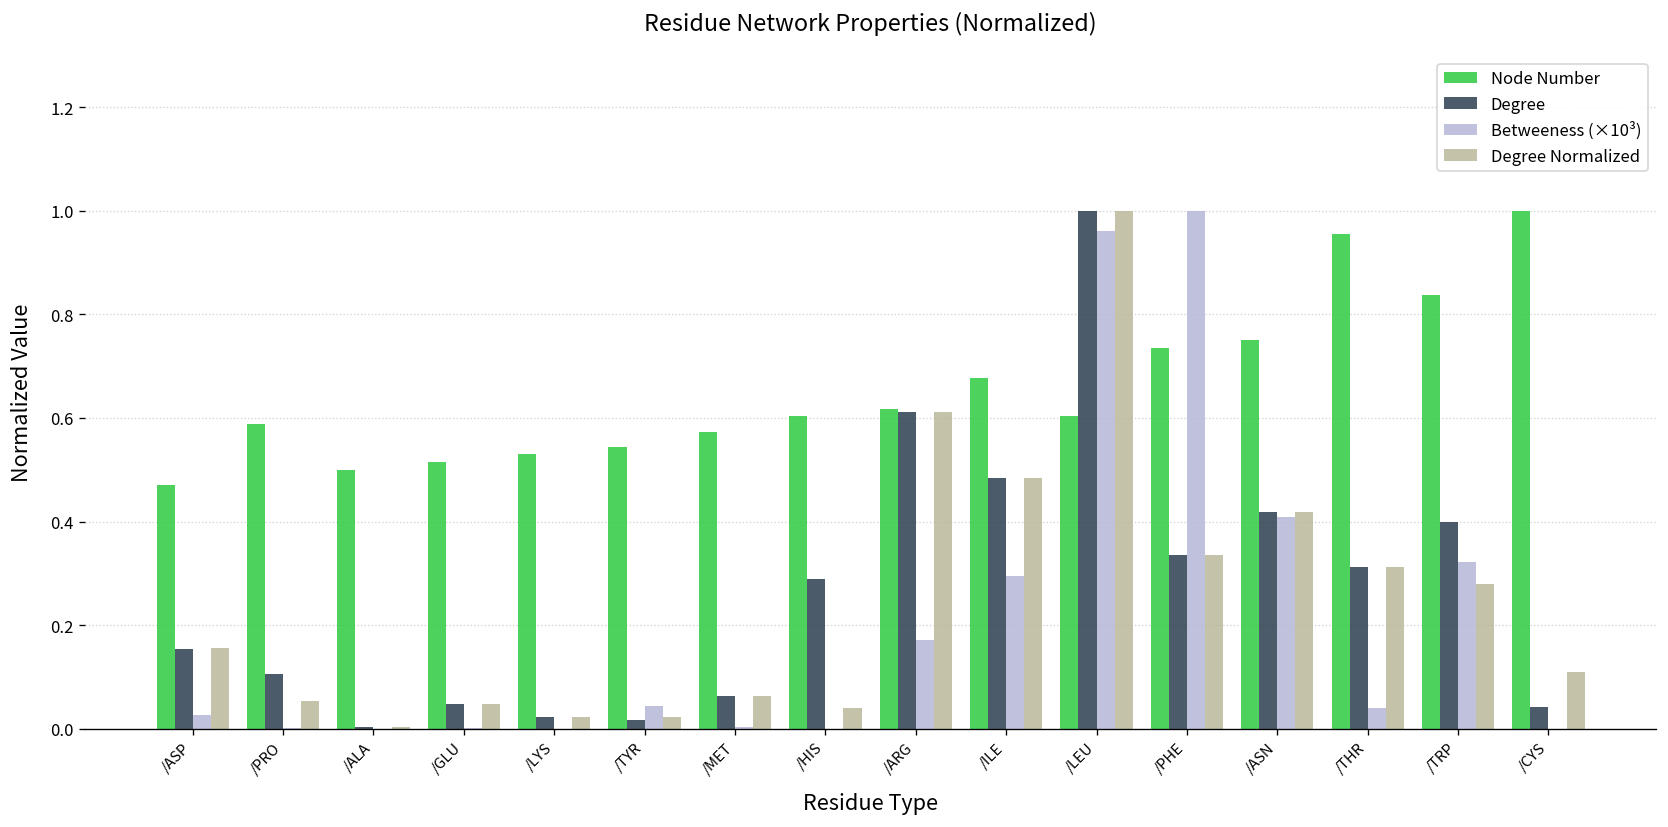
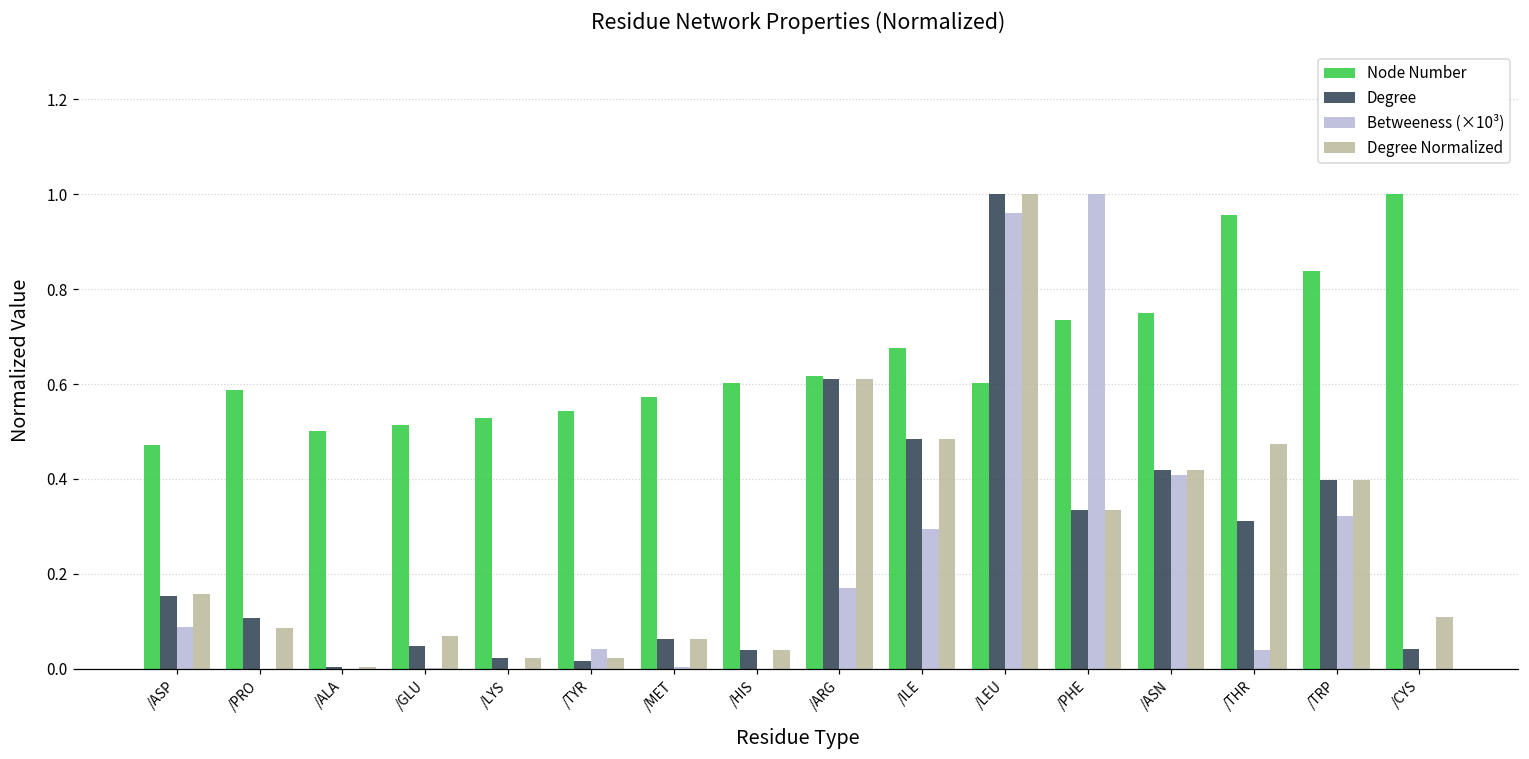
  {
    "Node Number": {
      "/ASP": 0.47,
      "/PRO": 0.59,
      "/ALA": 0.50,
      "/GLU": 0.51,
      "/LYS": 0.53,
      "/TYR": 0.54,
      "/MET": 0.57,
      "/HIS": 0.60,
      "/ARG": 0.62,
      "/ILE": 0.68,
      "/LEU": 0.60,
      "/PHE": 0.74,
      "/ASN": 0.75,
      "/THR": 0.96,
      "/TRP": 0.84,
      "/CYS": 1.00
    },
    "Degree": {
      "/ASP": 0.15,
      "/PRO": 0.11,
      "/GLU": 0.05,
      "/LYS": 0.02,
      "/TYR": 0.02,
      "/MET": 0.06,
-     "/HIS": 0.29,
+     "/HIS": 0.04,
      "/ARG": 0.61,
      "/ILE": 0.48,
      "/LEU": 1.00,
      "/PHE": 0.33,
      "/ASN": 0.42,
      "/THR": 0.31,
      "/TRP": 0.40,
      "/CYS": 0.04
    },
    "Betweeness (×10³)": {
-     "/ASP": 0.03,
+     "/ASP": 0.09,
      "/ALA": 0.00,
      "/TYR": 0.04,
      "/HIS": 0.00,
      "/ARG": 0.17,
      "/ILE": 0.30,
      "/LEU": 0.96,
      "/PHE": 1.00,
      "/ASN": 0.41,
      "/THR": 0.04,
      "/TRP": 0.32,
      "/CYS": 0.00
    },
    "Degree Normalized": {
      "/ASP": 0.16,
-     "/PRO": 0.05,
-     "/GLU": 0.05,
+     "/PRO": 0.09,
+     "/GLU": 0.07,
      "/LYS": 0.02,
      "/TYR": 0.02,
      "/MET": 0.06,
      "/HIS": 0.04,
      "/ARG": 0.61,
      "/ILE": 0.48,
      "/LEU": 1.00,
      "/PHE": 0.33,
      "/ASN": 0.42,
-     "/THR": 0.31,
-     "/TRP": 0.28,
+     "/THR": 0.47,
+     "/TRP": 0.40,
      "/CYS": 0.11
    }
  }
